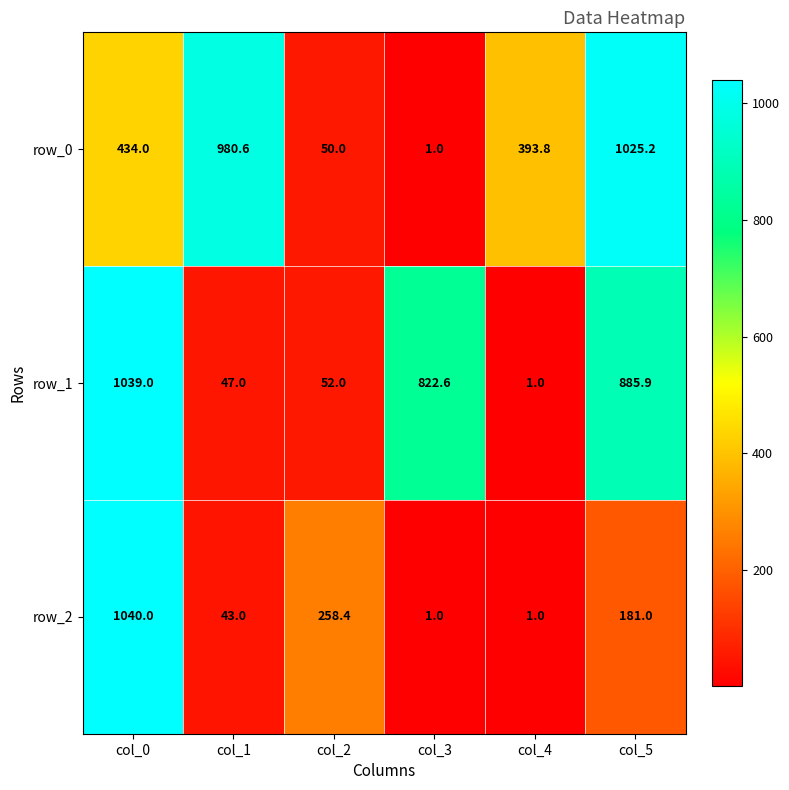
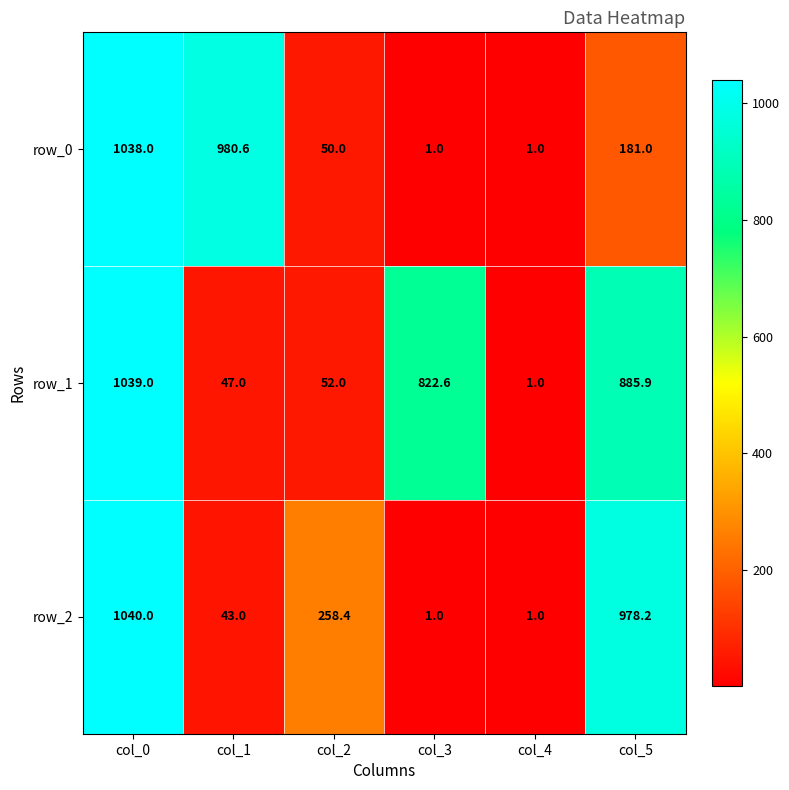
  {
    "row_0": {
-     "col_0": 434.0,
+     "col_0": 1038.0,
      "col_1": 980.6,
      "col_2": 50.0,
      "col_3": 1.0,
-     "col_4": 393.8,
-     "col_5": 1025.2
+     "col_4": 1.0,
+     "col_5": 181.0
    },
    "row_1": {
      "col_0": 1039.0,
      "col_1": 47.0,
      "col_2": 52.0,
      "col_3": 822.6,
      "col_4": 1.0,
      "col_5": 885.9
    },
    "row_2": {
      "col_0": 1040.0,
      "col_1": 43.0,
      "col_2": 258.4,
      "col_3": 1.0,
      "col_4": 1.0,
-     "col_5": 181.0
+     "col_5": 978.2
    }
  }
